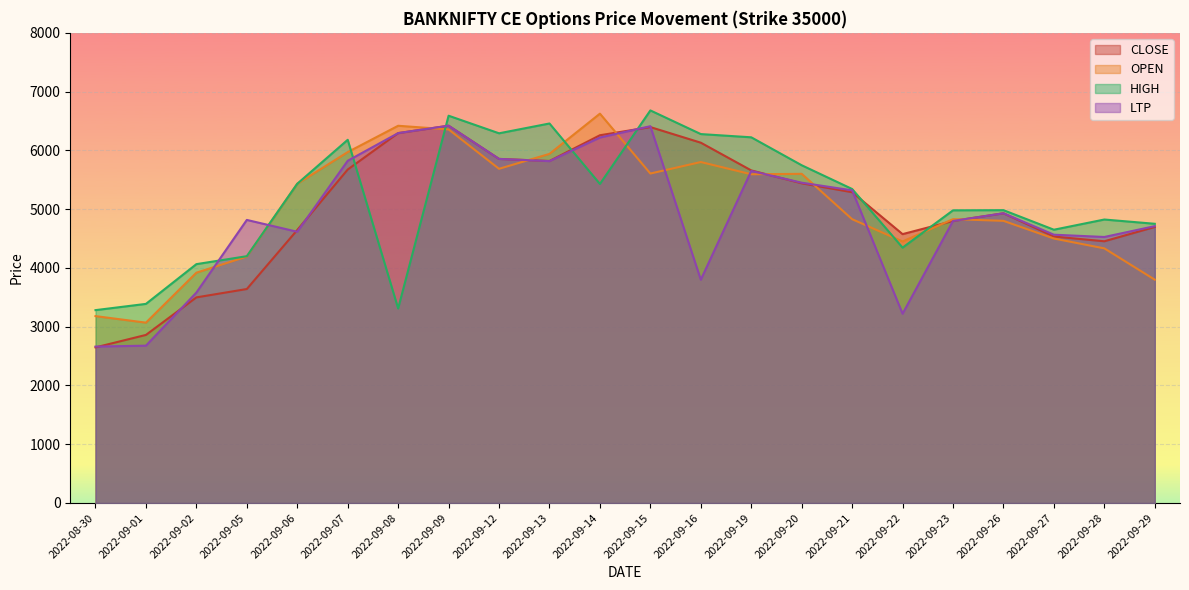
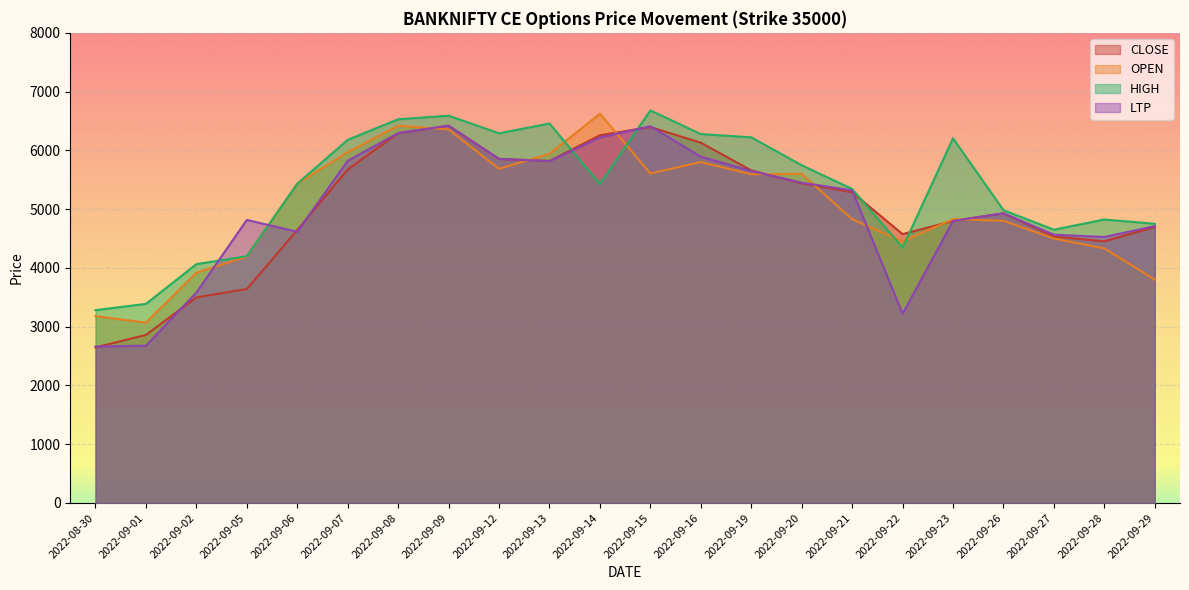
  {
    "HIGH": {
      "2022-08-30": 3300,
      "2022-09-01": 3400,
      "2022-09-02": 4100,
      "2022-09-07": 6200,
-     "2022-09-08": 3300,
+     "2022-09-08": 6500,
      "2022-09-09": 6600,
      "2022-09-12": 6300,
      "2022-09-13": 6500,
      "2022-09-14": 5400,
      "2022-09-15": 6700,
      "2022-09-16": 6300,
      "2022-09-19": 6200,
      "2022-09-20": 5700,
      "2022-09-22": 4300,
-     "2022-09-23": 5000,
+     "2022-09-23": 6200,
      "2022-09-26": 5000,
      "2022-09-27": 4700,
      "2022-09-28": 4800
    },
    "LTP": {
      "2022-09-01": 2700,
      "2022-09-02": 3600,
      "2022-09-05": 4800,
      "2022-09-07": 5800,
-     "2022-09-16": 3800,
+     "2022-09-16": 5900,
      "2022-09-22": 3200,
      "2022-09-28": 4500
    }
  }
